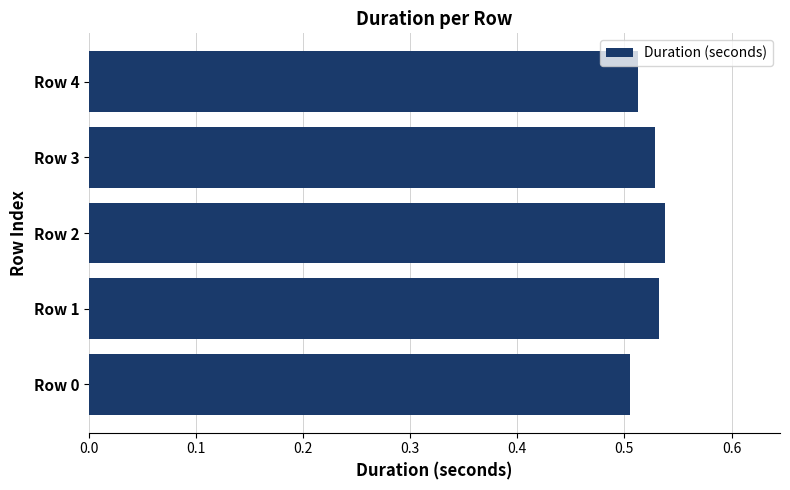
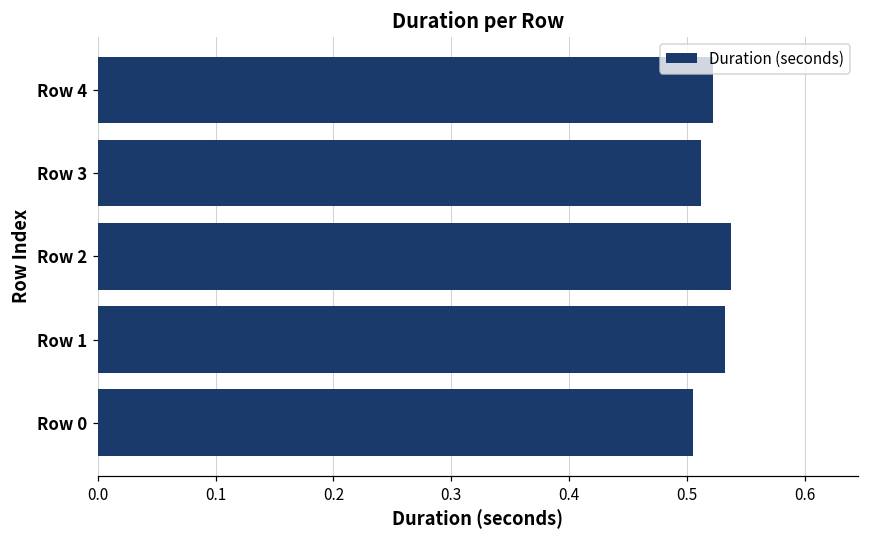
  {
-   "Row 4": 0.513,
-   "Row 3": 0.528,
+   "Row 4": 0.522,
+   "Row 3": 0.512,
    "Row 2": 0.538,
    "Row 1": 0.532,
    "Row 0": 0.506
  }
